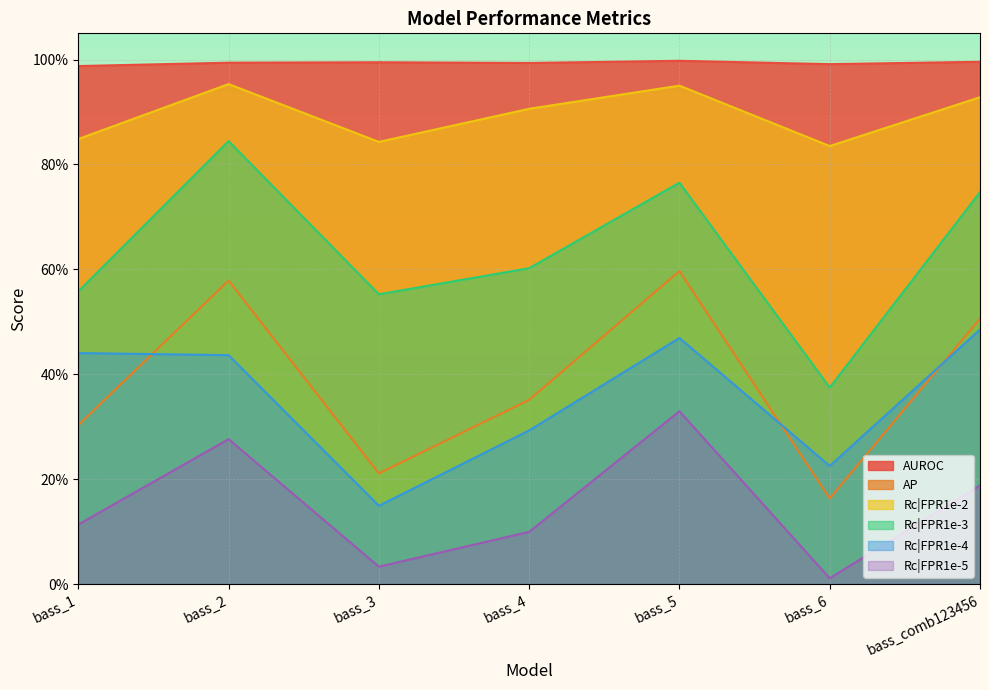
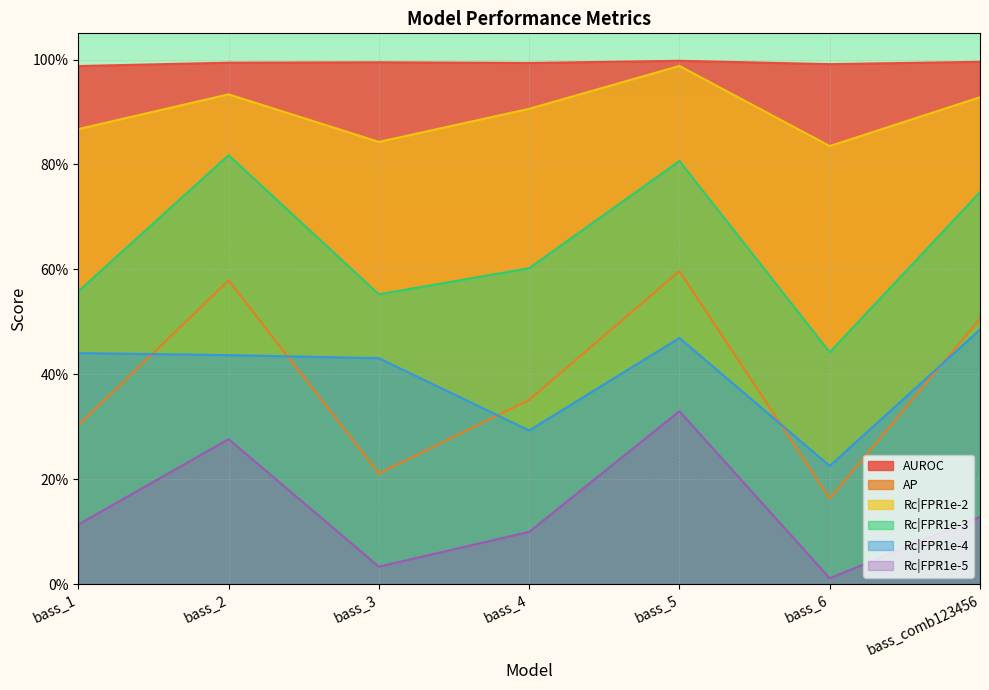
  {
    "Rc|FPR1e-2": {
-     "bass_1": "85%",
-     "bass_2": "95%",
+     "bass_1": "87%",
+     "bass_2": "93%",
      "bass_3": "84%",
      "bass_4": "91%",
-     "bass_5": "95%",
+     "bass_5": "99%",
      "bass_6": "84%",
      "bass_comb123456": "93%"
    },
    "Rc|FPR1e-3": {
      "bass_1": "56%",
-     "bass_2": "84%",
+     "bass_2": "82%",
      "bass_3": "55%",
      "bass_4": "60%",
-     "bass_5": "77%",
-     "bass_6": "37%",
+     "bass_5": "81%",
+     "bass_6": "44%",
      "bass_comb123456": "75%"
    },
    "Rc|FPR1e-4": {
      "bass_1": "44%",
      "bass_2": "44%",
-     "bass_3": "15%",
+     "bass_3": "43%",
      "bass_4": "29%",
      "bass_5": "47%",
      "bass_6": "23%",
      "bass_comb123456": "49%"
    },
    "Rc|FPR1e-5": {
      "bass_1": "11%",
      "bass_2": "28%",
      "bass_3": "3%",
      "bass_4": "10%",
      "bass_5": "33%",
      "bass_6": "1%",
-     "bass_comb123456": "19%"
+     "bass_comb123456": "13%"
    }
  }
